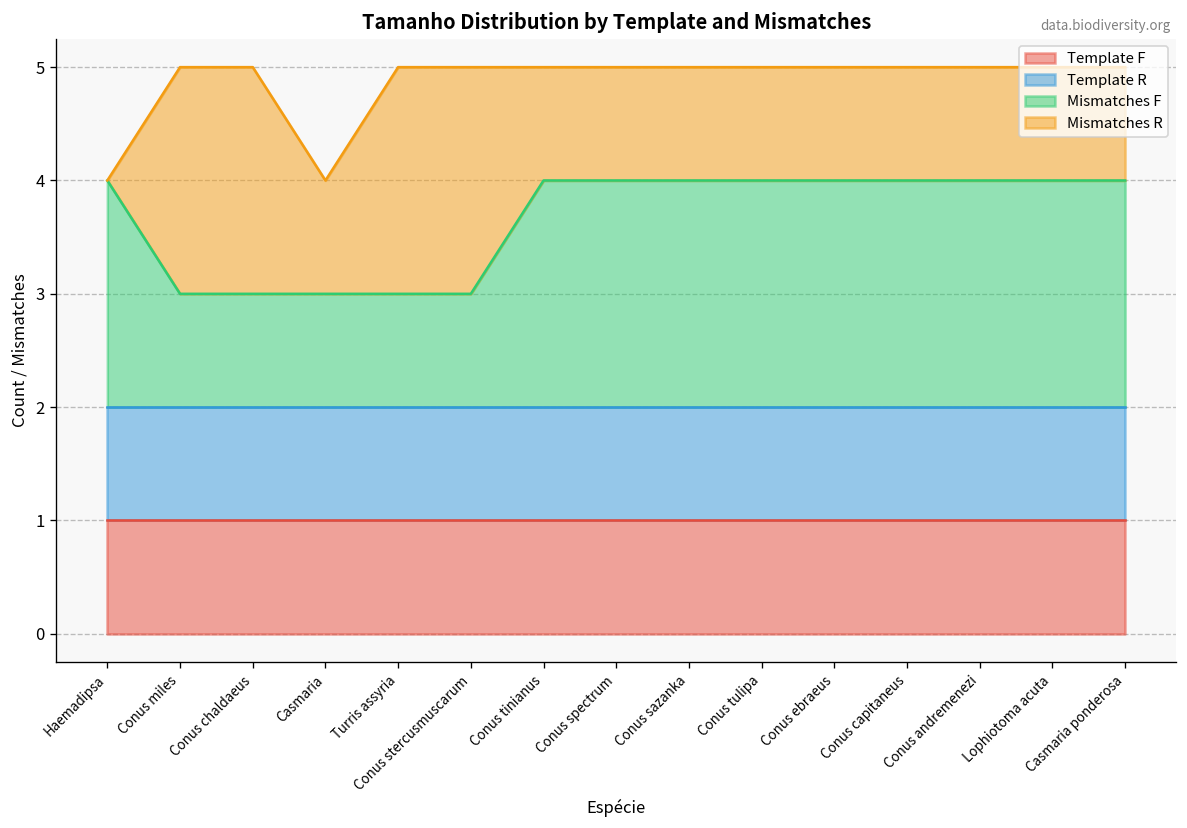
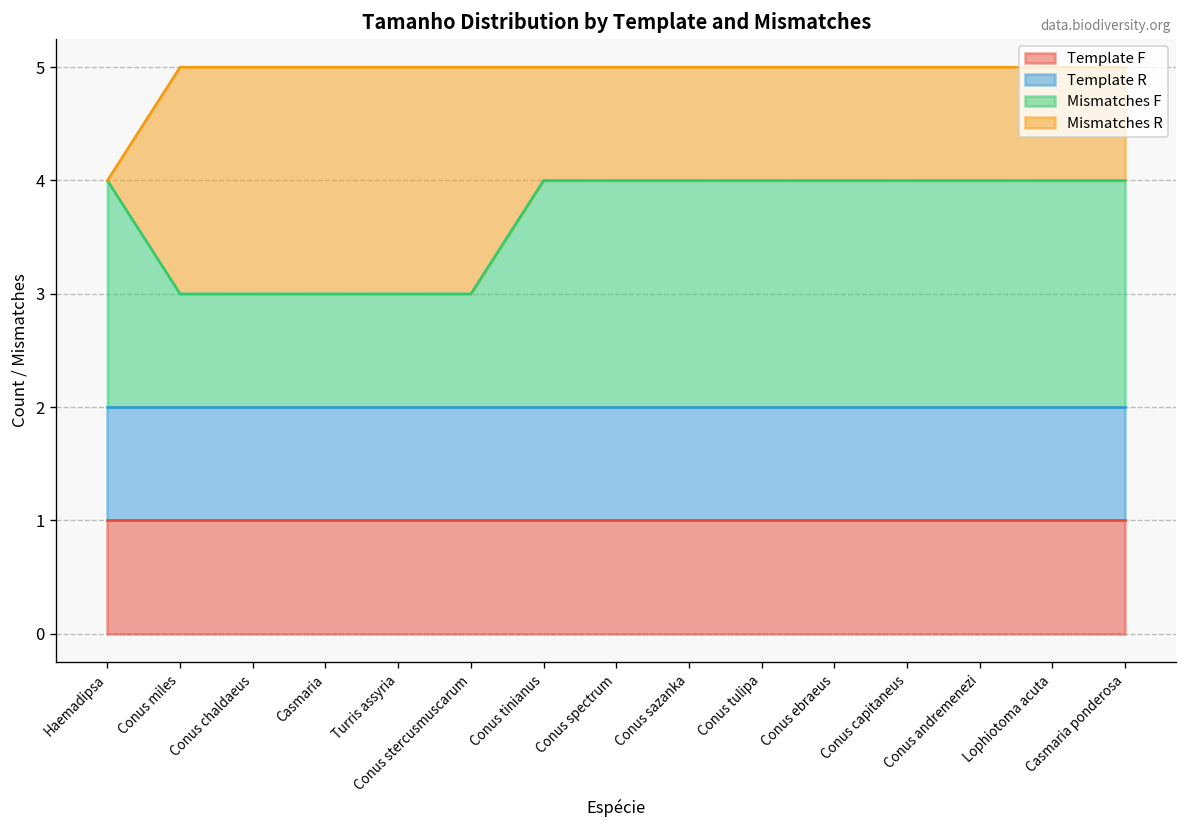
  {
    "Template F": {
      "Haemadipsa": 1,
      "Conus miles": 1,
      "Conus chaldaeus": 1,
      "Casmaria": 1,
      "Turris assyria": 1,
      "Conus stercusmuscarum": 1,
      "Conus tinianus": 1,
      "Conus spectrum": 1,
      "Conus sazanka": 1,
      "Conus tulipa": 1,
      "Conus ebraeus": 1,
      "Conus capitaneus": 1,
      "Conus andremenezi": 1,
      "Lophiotoma acuta": 1,
      "Casmaria ponderosa": 1
    },
    "Template R": {
      "Haemadipsa": 2,
      "Conus miles": 2,
      "Conus chaldaeus": 2,
      "Casmaria": 2,
      "Turris assyria": 2,
      "Conus stercusmuscarum": 2,
      "Conus tinianus": 2,
      "Conus spectrum": 2,
      "Conus sazanka": 2,
      "Conus tulipa": 2,
      "Conus ebraeus": 2,
      "Conus capitaneus": 2,
      "Conus andremenezi": 2,
      "Lophiotoma acuta": 2,
      "Casmaria ponderosa": 2
    },
    "Mismatches F": {
      "Conus miles": 1,
      "Conus chaldaeus": 1,
      "Casmaria": 1,
      "Turris assyria": 1,
      "Conus stercusmuscarum": 1,
      "Conus tinianus": 2,
      "Conus spectrum": 2,
      "Conus sazanka": 2,
      "Conus tulipa": 2,
      "Conus ebraeus": 2,
      "Conus capitaneus": 2,
      "Conus andremenezi": 2,
      "Lophiotoma acuta": 2,
      "Casmaria ponderosa": 2
    },
    "Mismatches R": {
      "Conus miles": 2,
      "Conus chaldaeus": 2,
-     "Casmaria": 1,
+     "Casmaria": 2,
      "Turris assyria": 2,
      "Conus stercusmuscarum": 2,
      "Conus tinianus": 1,
      "Conus spectrum": 1,
      "Conus sazanka": 1,
      "Conus tulipa": 1,
      "Conus ebraeus": 1,
      "Conus capitaneus": 1,
      "Conus andremenezi": 1
    }
  }
